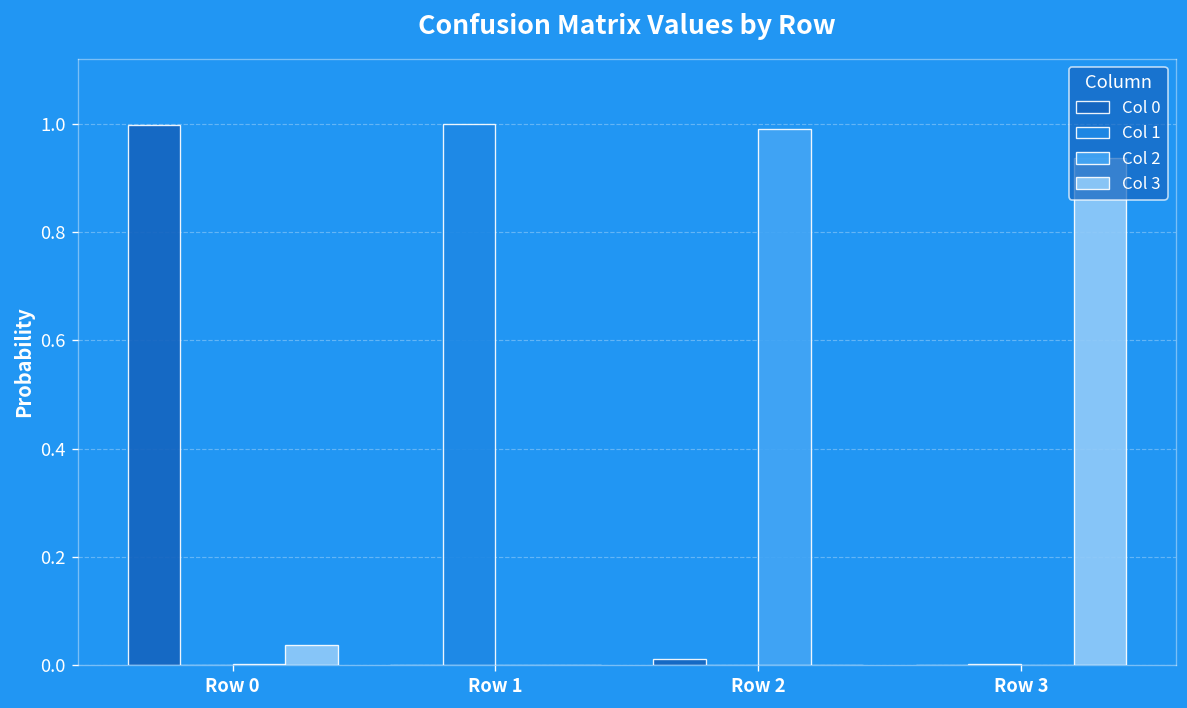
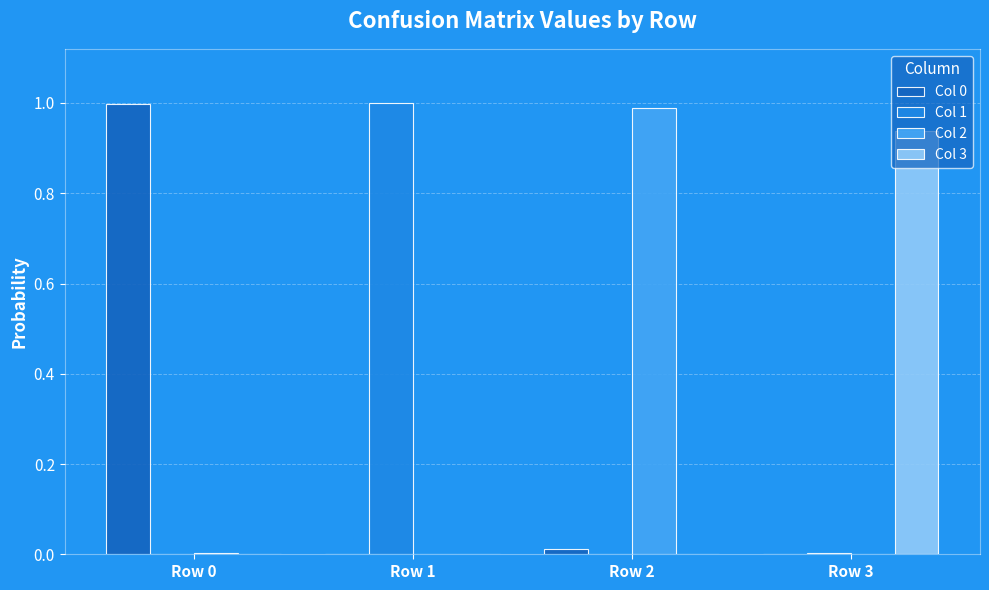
  {
    "Col 3": {
-     "Row 0": 0.04
+     "Row 0": 0.00
    }
  }
